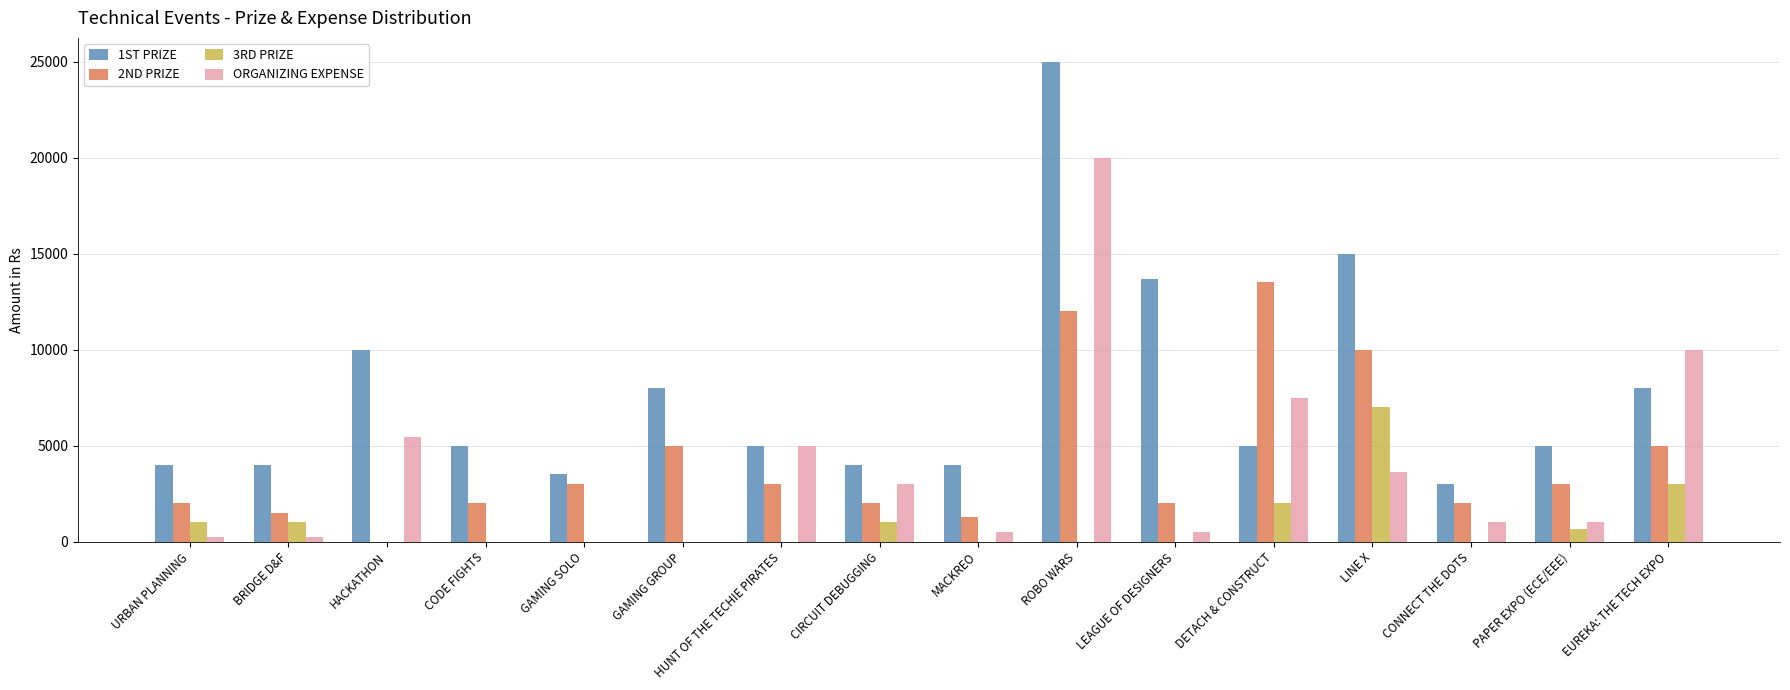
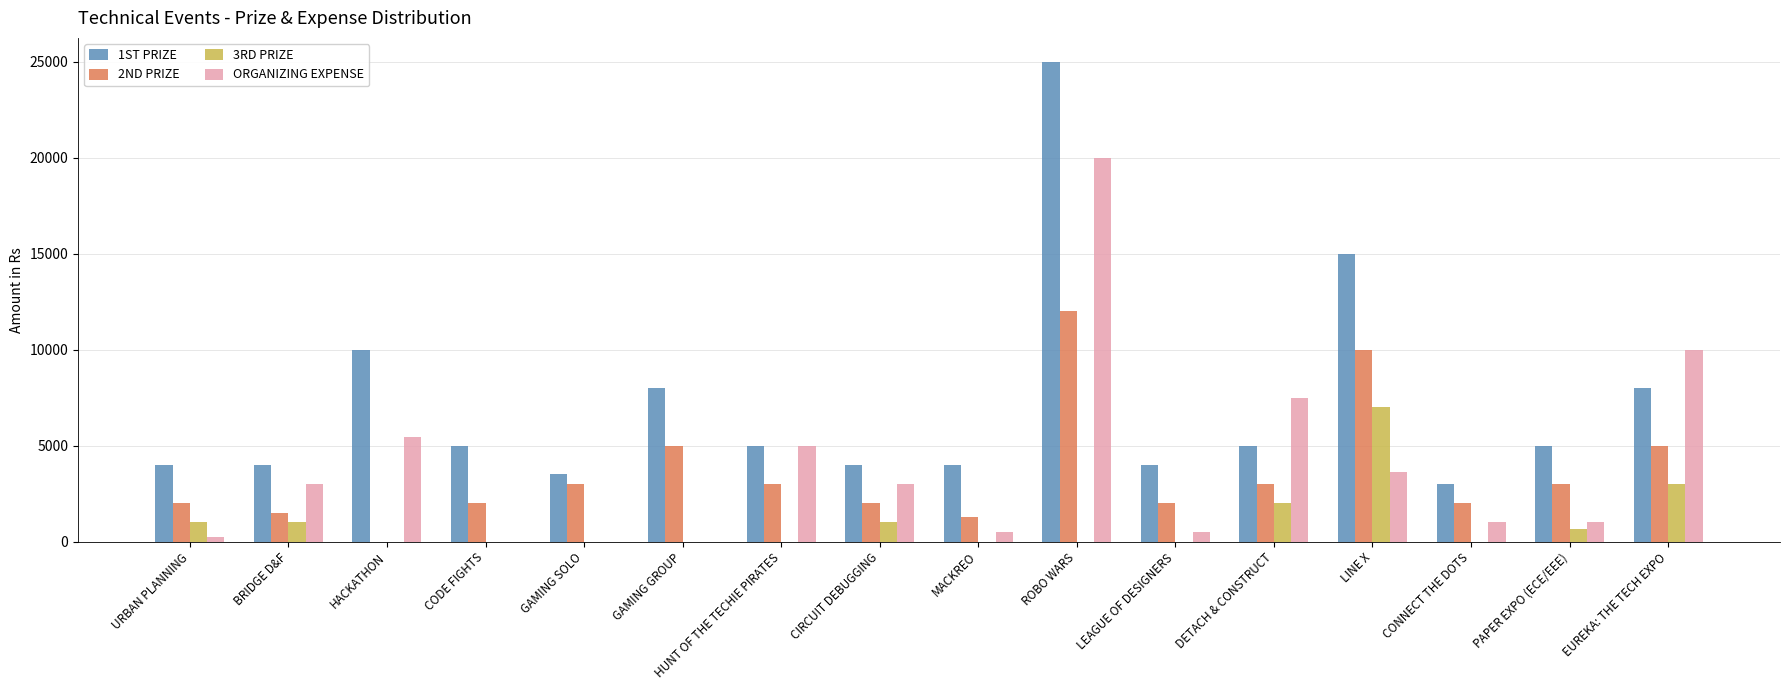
  {
    "1ST PRIZE": {
      "URBAN PLANNING": 4000,
      "BRIDGE D&F": 4000,
      "HACKATHON": 10000,
      "CODE FIGHTS": 5000,
      "GAMING SOLO": 3500,
      "GAMING GROUP": 8000,
      "HUNT OF THE TECHIE PIRATES": 5000,
      "CIRCUIT DEBUGGING": 4000,
      "MACKREO": 4000,
      "ROBO WARS": 25000,
-     "LEAGUE OF DESIGNERS": 13700,
+     "LEAGUE OF DESIGNERS": 4000,
      "DETACH & CONSTRUCT": 5000,
      "LINE X": 15000,
      "CONNECT THE DOTS": 3000,
      "PAPER EXPO (ECE/EEE)": 5000,
      "EUREKA: THE TECH EXPO": 8000
    },
    "2ND PRIZE": {
      "URBAN PLANNING": 2000,
      "BRIDGE D&F": 1500,
      "HACKATHON": 0,
      "CODE FIGHTS": 2000,
      "GAMING SOLO": 3000,
      "GAMING GROUP": 5000,
      "HUNT OF THE TECHIE PIRATES": 3000,
      "CIRCUIT DEBUGGING": 2000,
      "MACKREO": 1300,
      "ROBO WARS": 12000,
      "LEAGUE OF DESIGNERS": 2000,
-     "DETACH & CONSTRUCT": 13500,
+     "DETACH & CONSTRUCT": 3000,
      "LINE X": 10000,
      "CONNECT THE DOTS": 2000,
      "PAPER EXPO (ECE/EEE)": 3000,
      "EUREKA: THE TECH EXPO": 5000
    },
    "3RD PRIZE": {
      "URBAN PLANNING": 1000,
      "BRIDGE D&F": 1000,
      "HACKATHON": 0,
      "CODE FIGHTS": 0,
      "GAMING SOLO": 0,
      "GAMING GROUP": 0,
      "HUNT OF THE TECHIE PIRATES": 0,
      "CIRCUIT DEBUGGING": 1000,
      "MACKREO": 0,
      "ROBO WARS": 0,
      "LEAGUE OF DESIGNERS": 0,
      "DETACH & CONSTRUCT": 2000,
      "LINE X": 7000,
      "CONNECT THE DOTS": 0,
      "PAPER EXPO (ECE/EEE)": 700,
      "EUREKA: THE TECH EXPO": 3000
    },
    "ORGANIZING EXPENSE": {
      "URBAN PLANNING": 200,
-     "BRIDGE D&F": 300,
+     "BRIDGE D&F": 3000,
      "HACKATHON": 5400,
      "CODE FIGHTS": 0,
      "GAMING SOLO": 0,
      "GAMING GROUP": 0,
      "HUNT OF THE TECHIE PIRATES": 5000,
      "CIRCUIT DEBUGGING": 3000,
      "MACKREO": 500,
      "ROBO WARS": 20000,
      "LEAGUE OF DESIGNERS": 500,
      "DETACH & CONSTRUCT": 7500,
      "LINE X": 3600,
      "CONNECT THE DOTS": 1000,
      "PAPER EXPO (ECE/EEE)": 1000,
      "EUREKA: THE TECH EXPO": 10000
    }
  }
